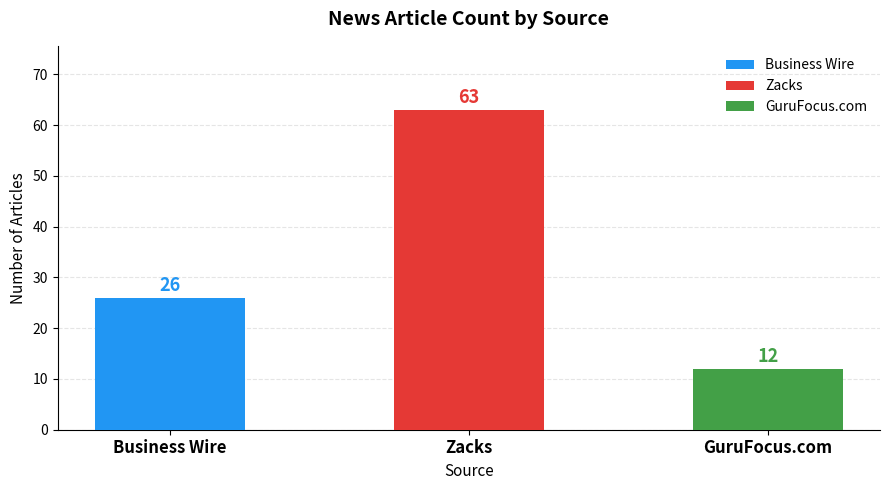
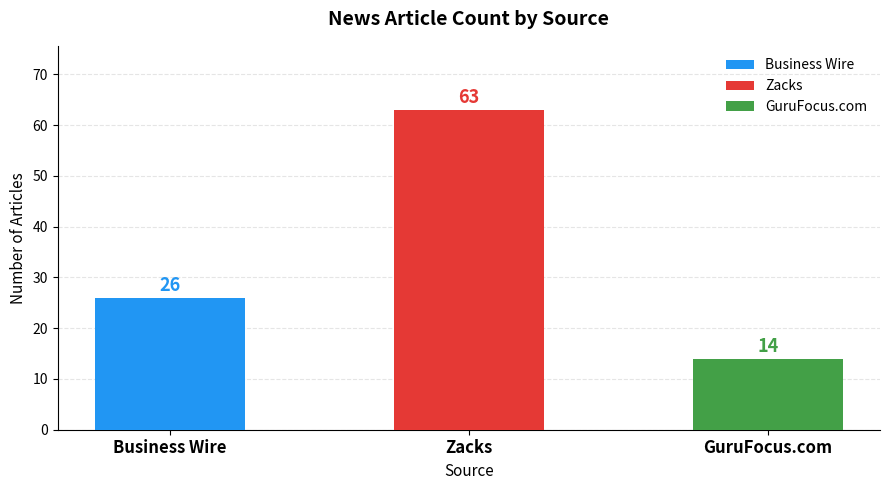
  {
    "Business Wire": 26,
    "Zacks": 63,
-   "GuruFocus.com": 12
+   "GuruFocus.com": 14
  }
